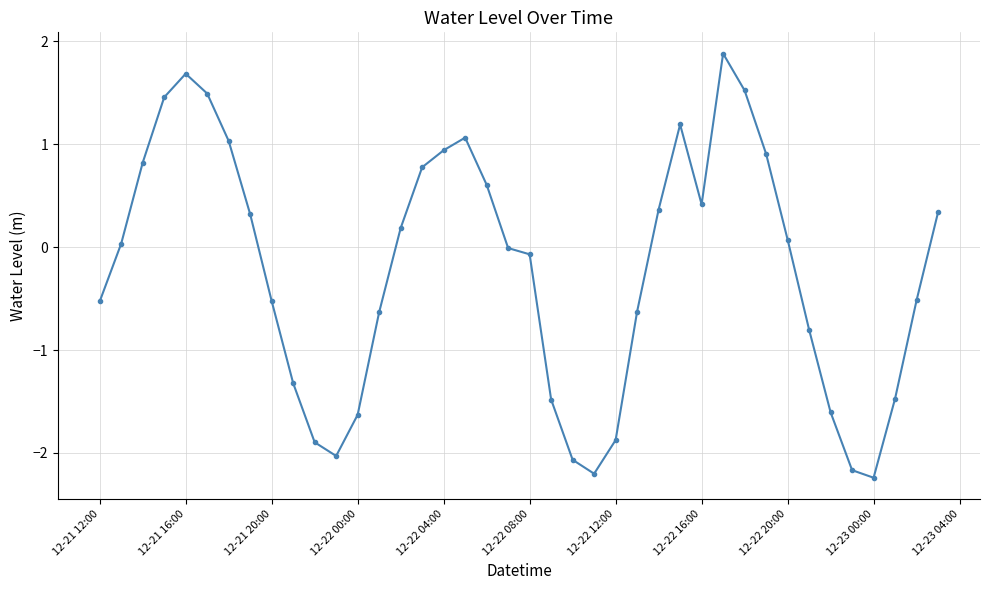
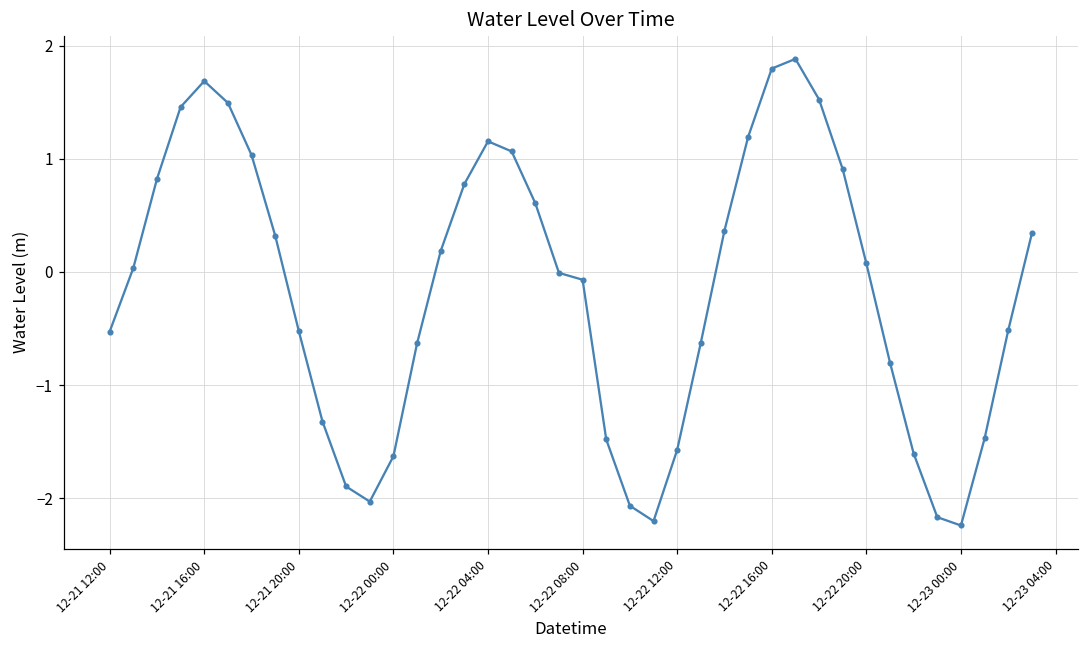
  {
    "12-21 12:00": -0.53,
    "12-21 16:00": 1.69,
    "12-21 20:00": -0.52,
    "12-22 00:00": -1.63,
-   "12-22 04:00": 0.94,
+   "12-22 04:00": 1.15,
    "12-22 08:00": -0.07,
-   "12-22 12:00": -1.87,
-   "12-22 16:00": 0.42,
+   "12-22 12:00": -1.57,
+   "12-22 16:00": 1.80,
    "12-22 20:00": 0.07,
    "12-23 00:00": -2.24
  }
